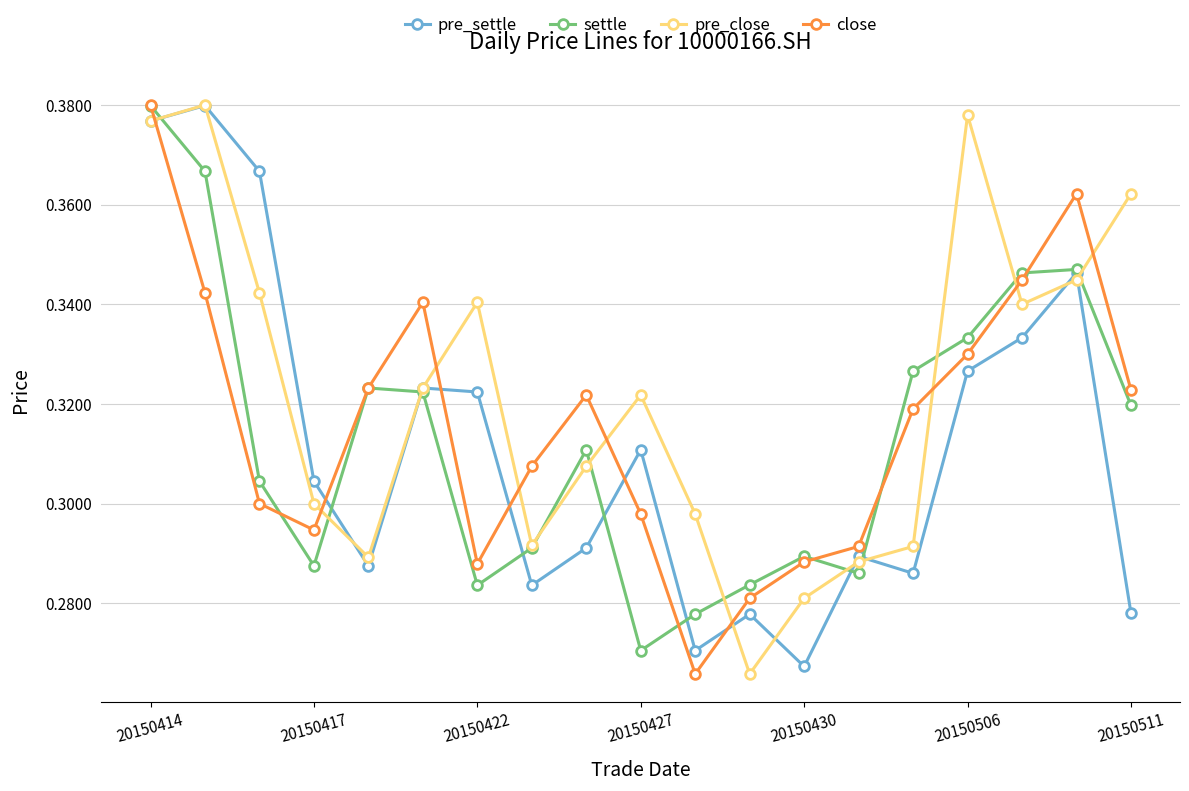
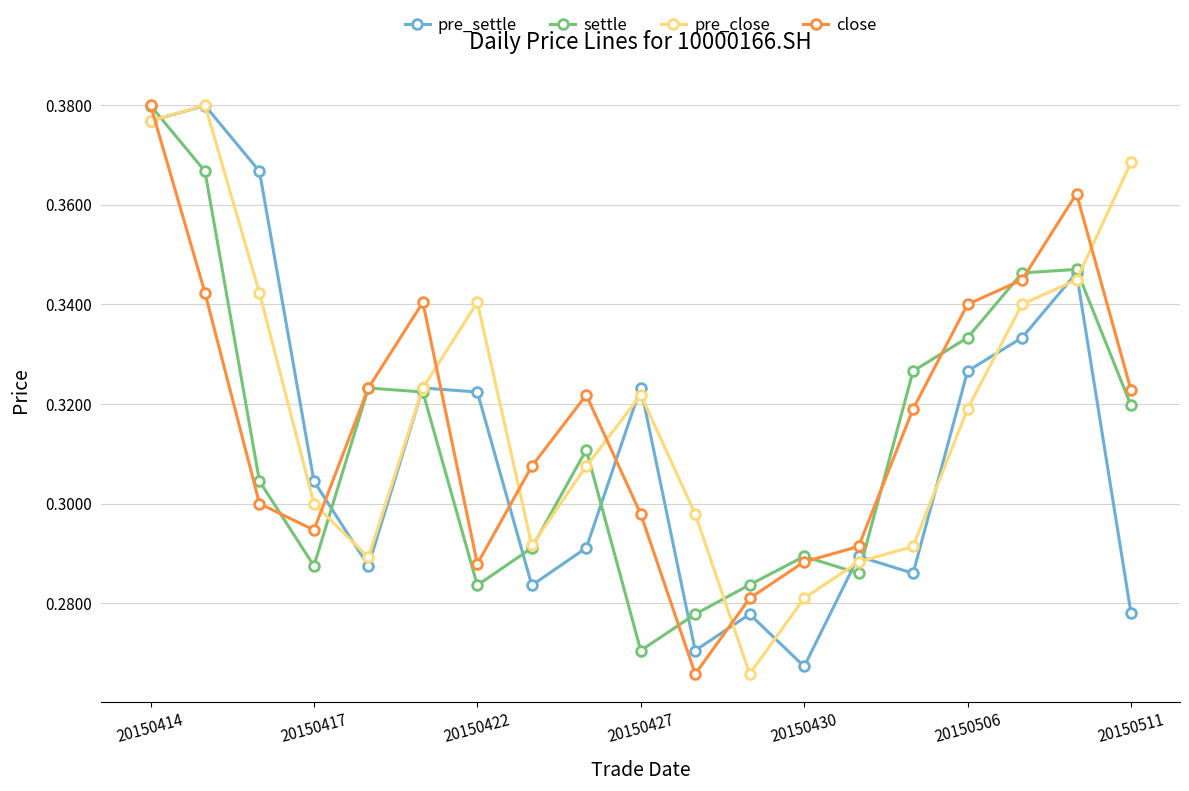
  {
    "pre_settle": {
      "20150417": 0.305,
      "20150422": 0.322,
-     "20150427": 0.311,
+     "20150427": 0.323,
      "20150430": 0.267,
      "20150506": 0.327,
      "20150511": 0.278
    },
    "settle": {
      "20150417": 0.288,
      "20150422": 0.284,
      "20150427": 0.271,
      "20150430": 0.289,
      "20150506": 0.333,
      "20150511": 0.320
    },
    "pre_close": {
      "20150417": 0.300,
      "20150422": 0.340,
      "20150427": 0.322,
      "20150430": 0.281,
-     "20150506": 0.378,
-     "20150511": 0.362
+     "20150506": 0.319,
+     "20150511": 0.369
    },
    "close": {
      "20150417": 0.295,
      "20150422": 0.288,
      "20150427": 0.298,
      "20150430": 0.288,
-     "20150506": 0.33,
+     "20150506": 0.34,
      "20150511": 0.323
    }
  }
